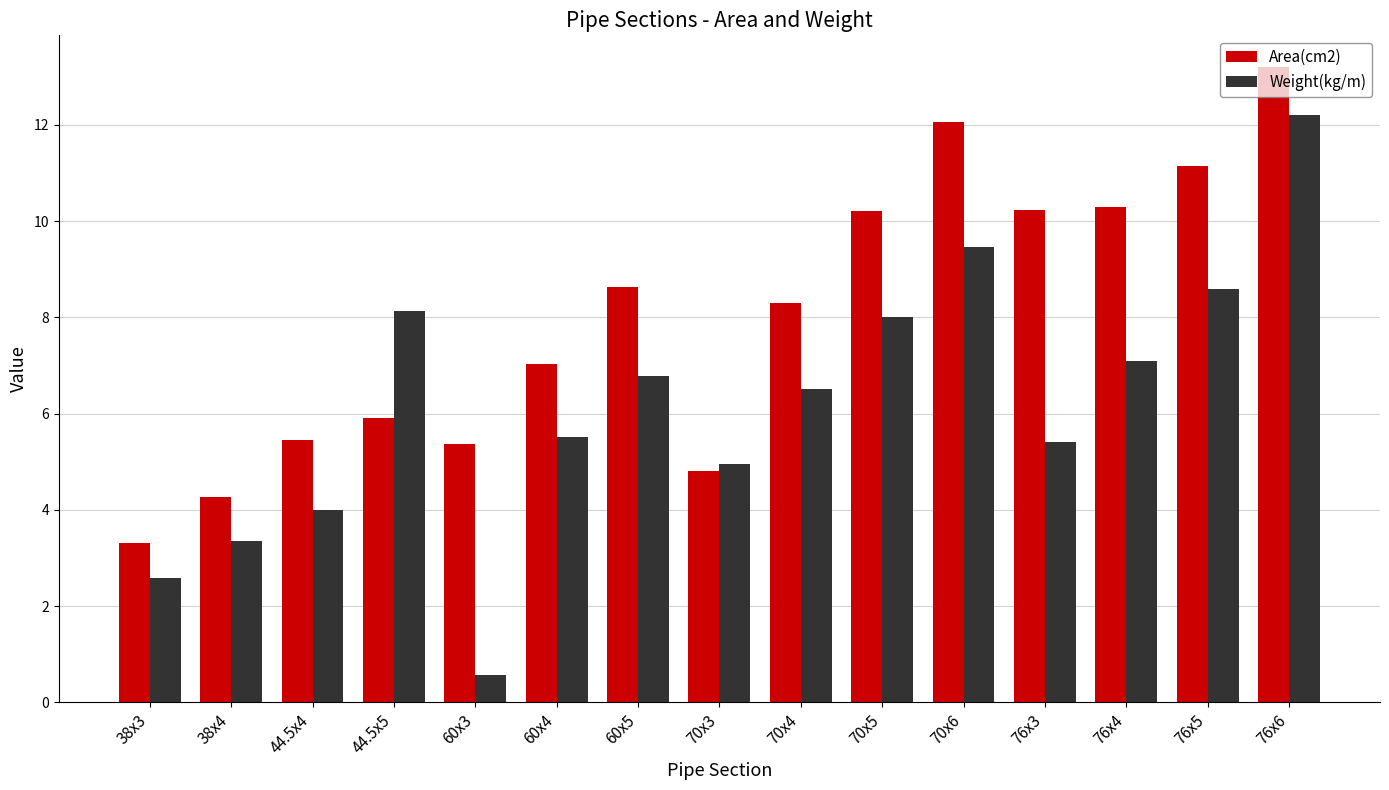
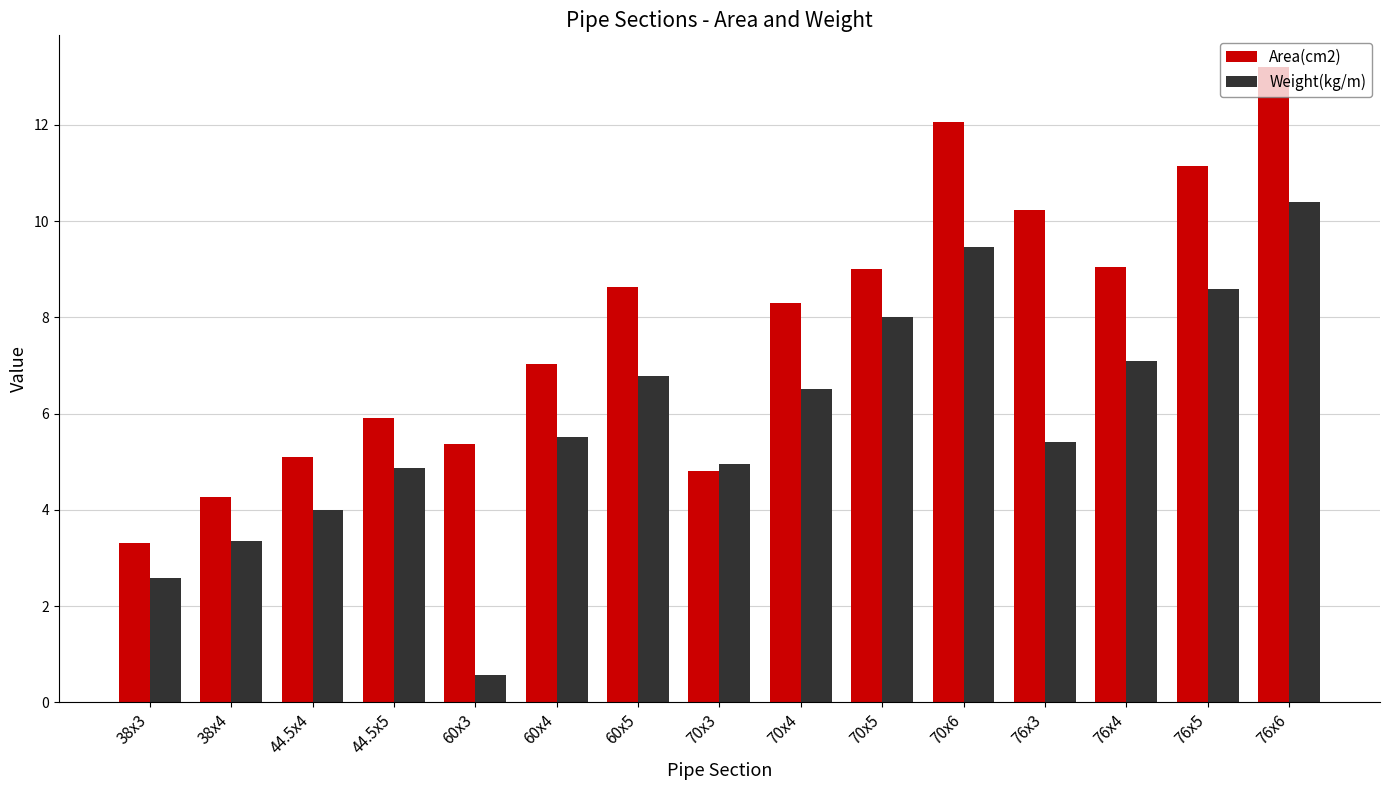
  {
    "Area(cm2)": {
      "38x3": 3.3,
      "38x4": 4.3,
-     "44.5x4": 5.4,
+     "44.5x4": 5.1,
      "44.5x5": 5.9,
      "60x3": 5.4,
      "60x4": 7.0,
      "60x5": 8.6,
      "70x3": 4.8,
      "70x4": 8.3,
-     "70x5": 10.2,
+     "70x5": 9.0,
      "70x6": 12.1,
      "76x3": 10.2,
-     "76x4": 10.3,
+     "76x4": 9.1,
      "76x5": 11.2
    },
    "Weight(kg/m)": {
      "38x3": 2.6,
      "38x4": 3.4,
      "44.5x4": 4.0,
-     "44.5x5": 8.1,
+     "44.5x5": 4.9,
      "60x3": 0.6,
      "60x4": 5.5,
      "60x5": 6.8,
      "70x3": 5.0,
      "70x4": 6.5,
      "70x5": 8.0,
      "70x6": 9.5,
      "76x3": 5.4,
      "76x4": 7.1,
      "76x5": 8.6,
-     "76x6": 12.2
+     "76x6": 10.4
    }
  }
